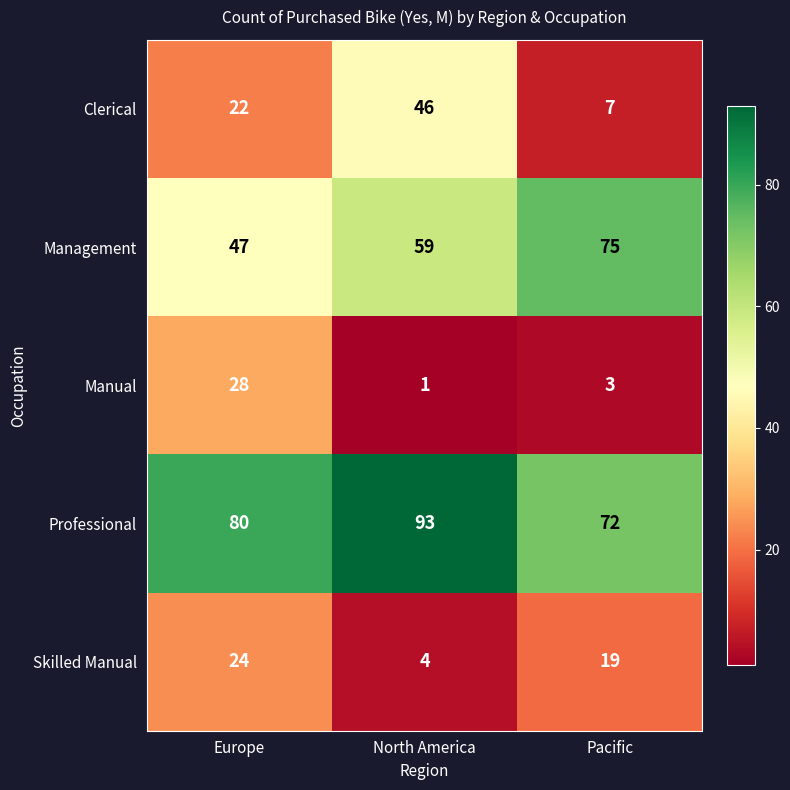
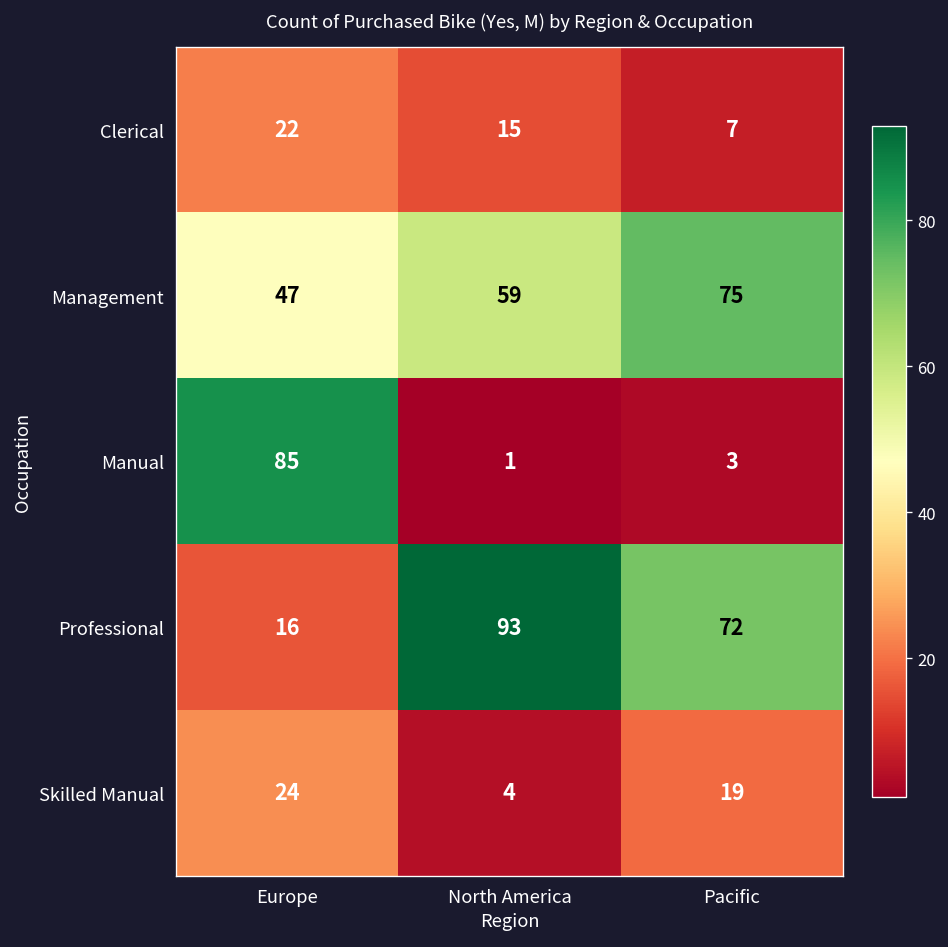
  {
    "Clerical": {
      "Europe": 22,
-     "North America": 46,
+     "North America": 15,
      "Pacific": 7
    },
    "Management": {
      "Europe": 47,
      "North America": 59,
      "Pacific": 75
    },
    "Manual": {
-     "Europe": 28,
+     "Europe": 85,
      "North America": 1,
      "Pacific": 3
    },
    "Professional": {
-     "Europe": 80,
+     "Europe": 16,
      "North America": 93,
      "Pacific": 72
    },
    "Skilled Manual": {
      "Europe": 24,
      "North America": 4,
      "Pacific": 19
    }
  }
